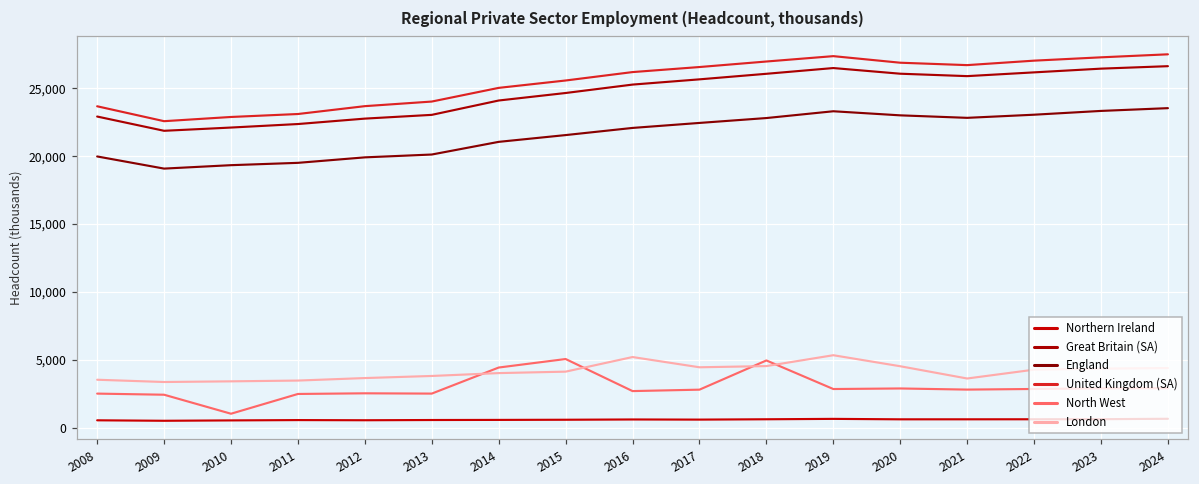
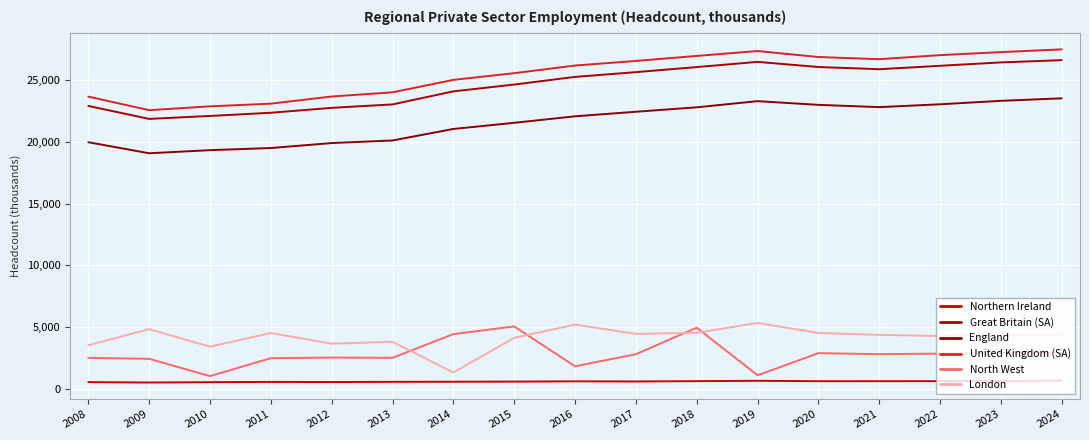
  {
    "North West": {
      "2008": "2,500",
      "2009": "2,400",
      "2010": "1,000",
      "2011": "2,500",
      "2012": "2,500",
      "2013": "2,500",
      "2014": "4,400",
      "2015": "5,100",
-     "2016": "2,700",
+     "2016": "1,800",
      "2017": "2,800",
      "2018": "5,000",
-     "2019": "2,800",
+     "2019": "1,100",
      "2020": "2,900",
      "2021": "2,800"
    },
    "London": {
      "2008": "3,500",
-     "2009": "3,400",
+     "2009": "4,800",
      "2010": "3,400",
-     "2011": "3,500",
+     "2011": "4,500",
      "2012": "3,700",
      "2013": "3,800",
-     "2014": "4,000",
+     "2014": "1,300",
      "2015": "4,100",
      "2016": "5,200",
      "2017": "4,500",
      "2018": "4,500",
      "2019": "5,300",
      "2020": "4,500",
-     "2021": "3,600"
+     "2021": "4,400"
    }
  }
